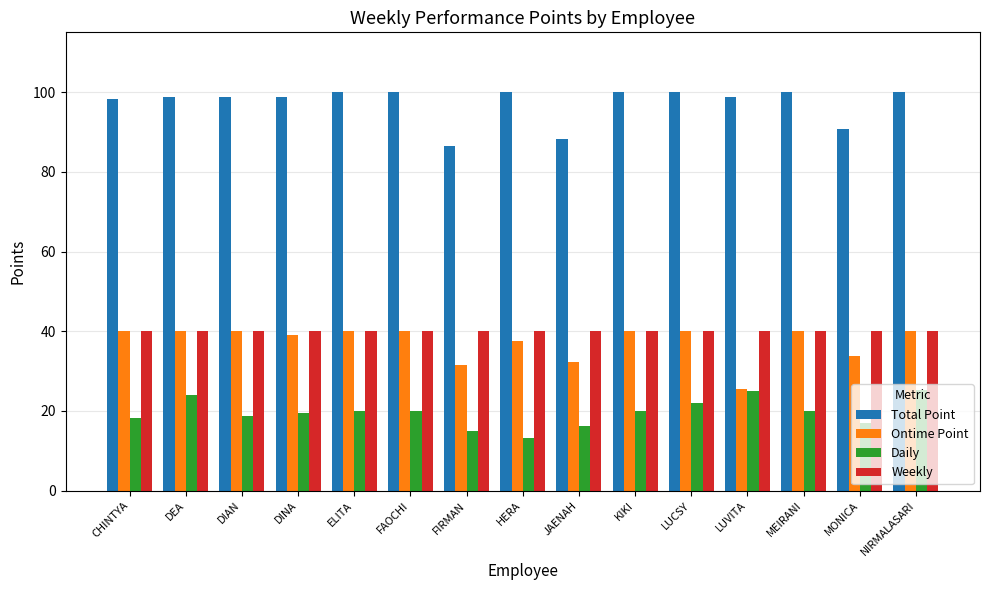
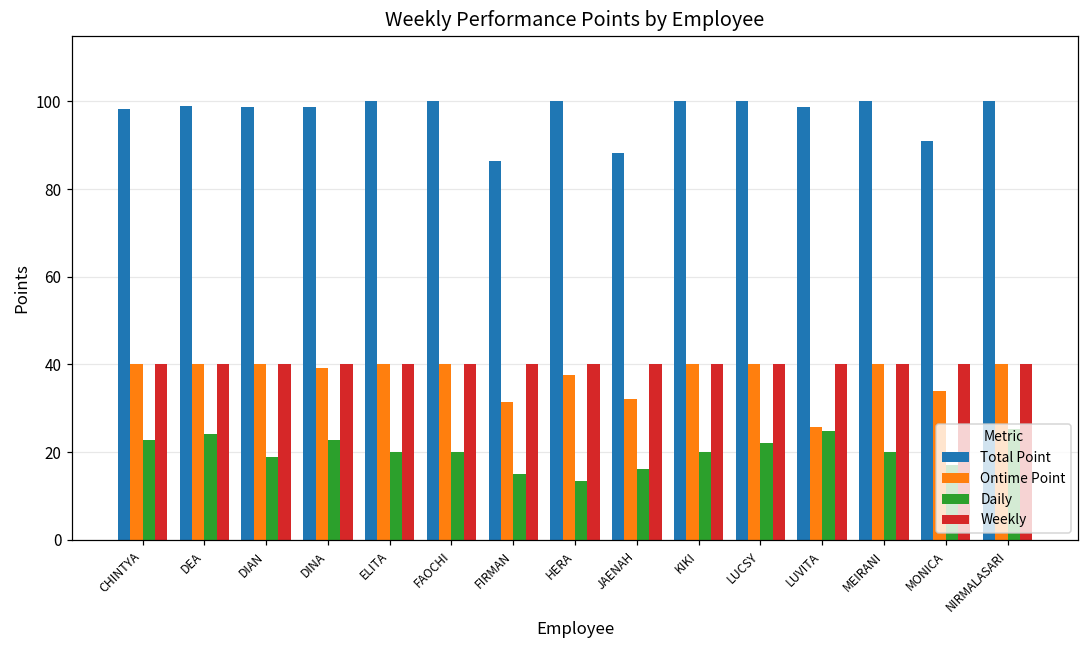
  {
    "Total Point": {
      "CHINTYA": 98,
      "DEA": 99,
      "DIAN": 99,
      "DINA": 99,
      "ELITA": 100,
      "FAOCHI": 100,
      "FIRMAN": 86,
      "HERA": 100,
      "JAENAH": 88,
      "KIKI": 100,
      "LUCSY": 100,
      "LUVITA": 99,
      "MEIRANI": 100,
      "MONICA": 91,
      "NIRMALASARI": 100
    },
    "Ontime Point": {
      "CHINTYA": 40,
      "DEA": 40,
      "DIAN": 40,
      "DINA": 39,
      "ELITA": 40,
      "FAOCHI": 40,
      "FIRMAN": 31,
      "HERA": 38,
      "JAENAH": 32,
      "KIKI": 40,
      "LUCSY": 40,
      "LUVITA": 26,
      "MEIRANI": 40,
      "MONICA": 34,
      "NIRMALASARI": 40
    },
    "Daily": {
-     "CHINTYA": 18,
+     "CHINTYA": 23,
      "DEA": 24,
      "DIAN": 19,
-     "DINA": 20,
+     "DINA": 23,
      "ELITA": 20,
      "FAOCHI": 20,
      "FIRMAN": 15,
      "HERA": 13,
      "JAENAH": 16,
      "KIKI": 20,
      "LUCSY": 22,
      "LUVITA": 25,
      "MEIRANI": 20
    },
    "Weekly": {
      "CHINTYA": 40,
      "DEA": 40,
      "DIAN": 40,
      "DINA": 40,
      "ELITA": 40,
      "FAOCHI": 40,
      "FIRMAN": 40,
      "HERA": 40,
      "JAENAH": 40,
      "KIKI": 40,
      "LUCSY": 40,
      "LUVITA": 40,
      "MEIRANI": 40,
      "MONICA": 40,
      "NIRMALASARI": 40
    }
  }
